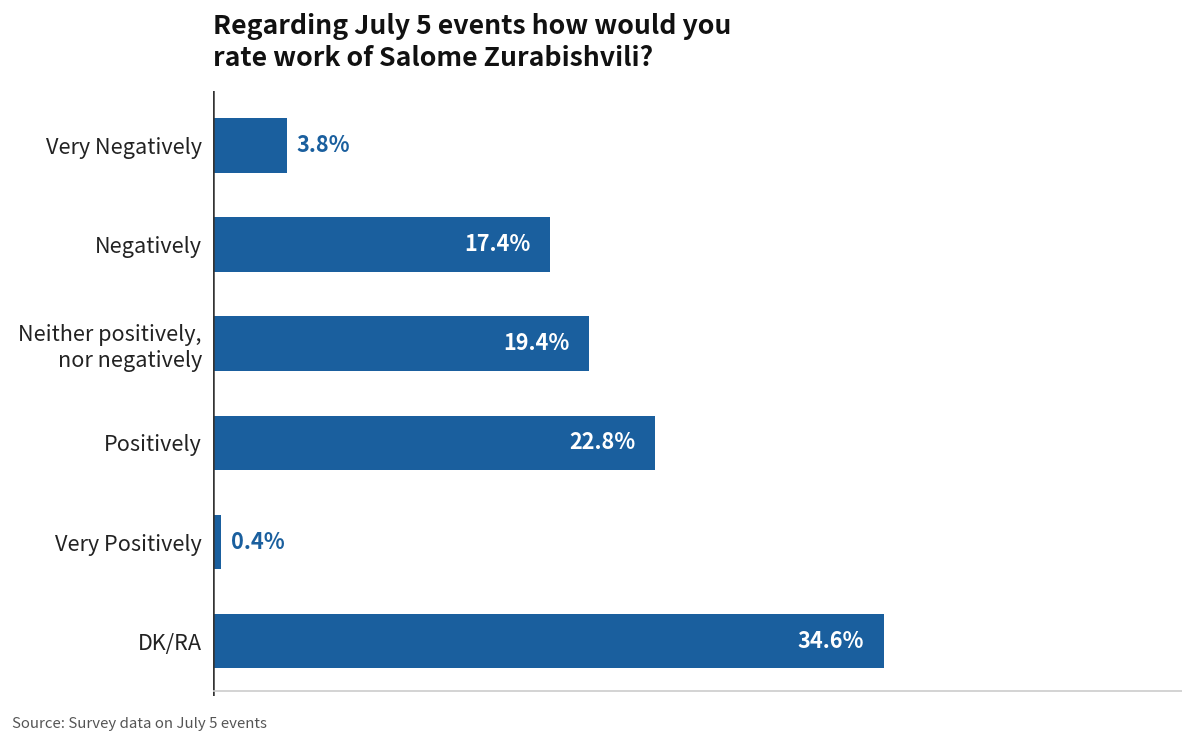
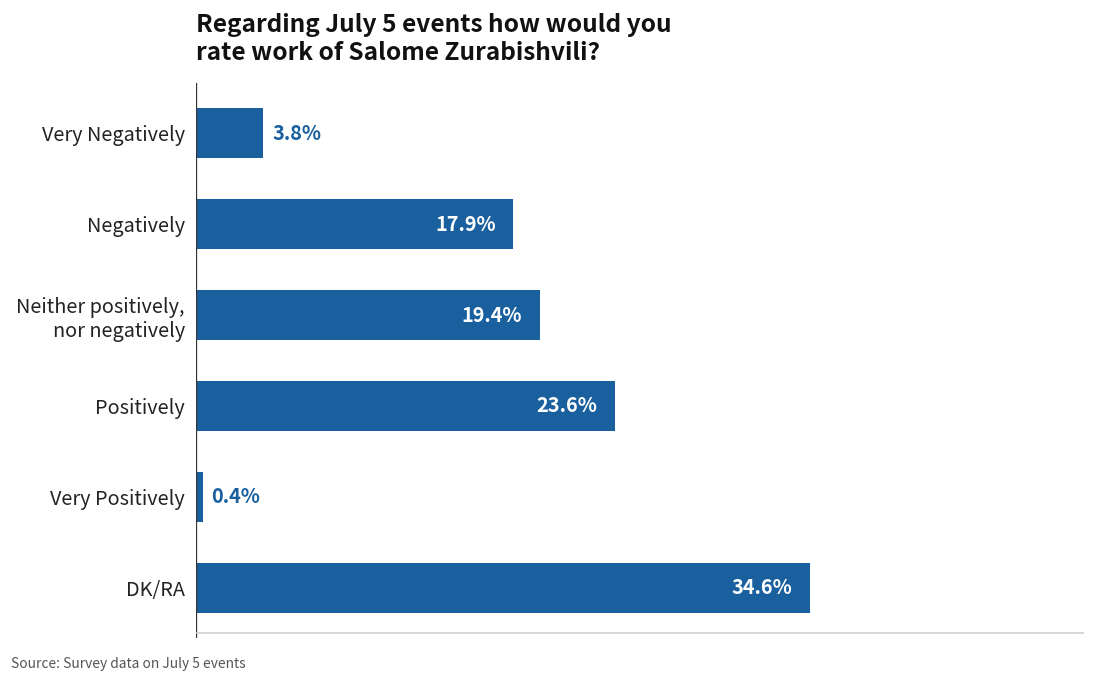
  {
    "Very Negatively": "3.8%",
-   "Negatively": "17.4%",
+   "Negatively": "17.9%",
    "Neither positively, nor negatively": "19.4%",
-   "Positively": "22.8%",
+   "Positively": "23.6%",
    "Very Positively": "0.4%",
    "DK/RA": "34.6%"
  }
